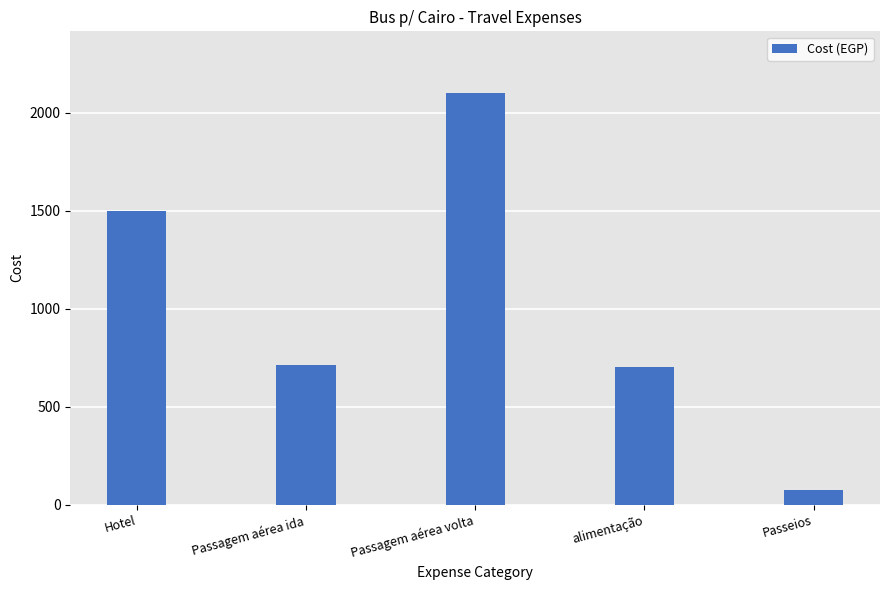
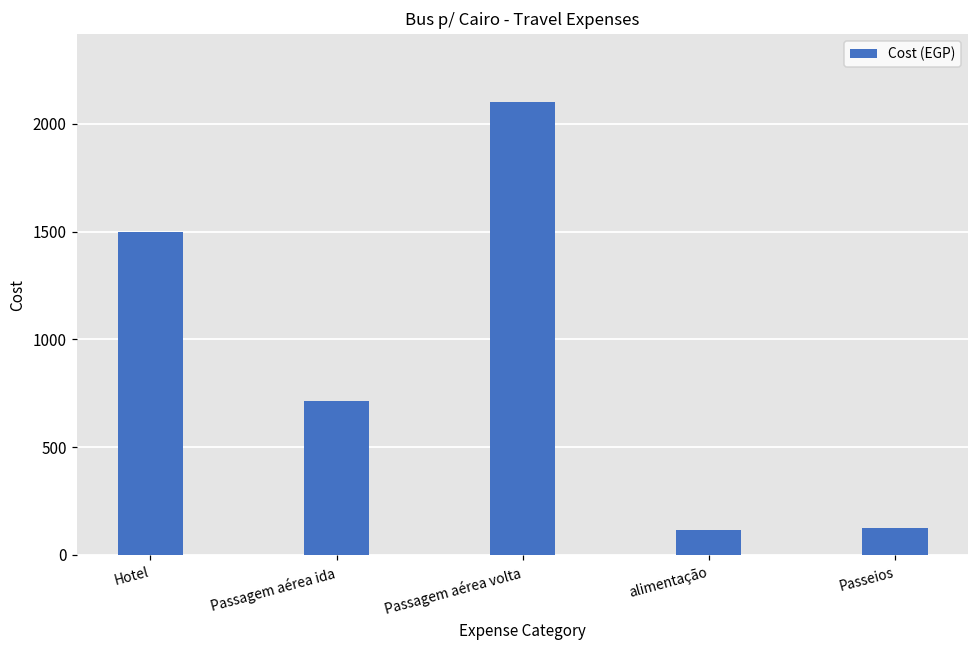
  {
    "Hotel": 1500,
    "Passagem aérea ida": 710,
    "Passagem aérea volta": 2100,
-   "alimentação": 700,
-   "Passeios": 70
+   "alimentação": 110,
+   "Passeios": 130
  }
